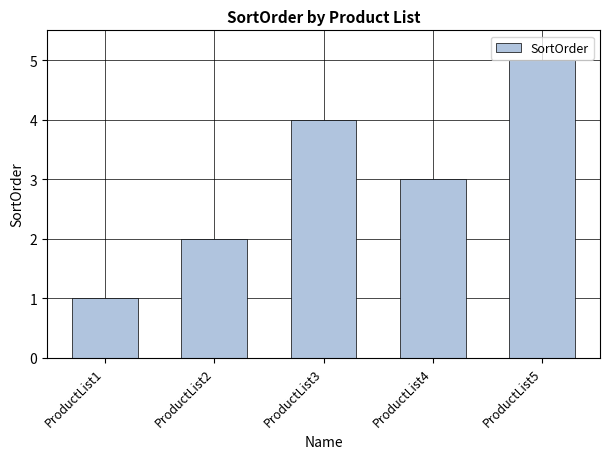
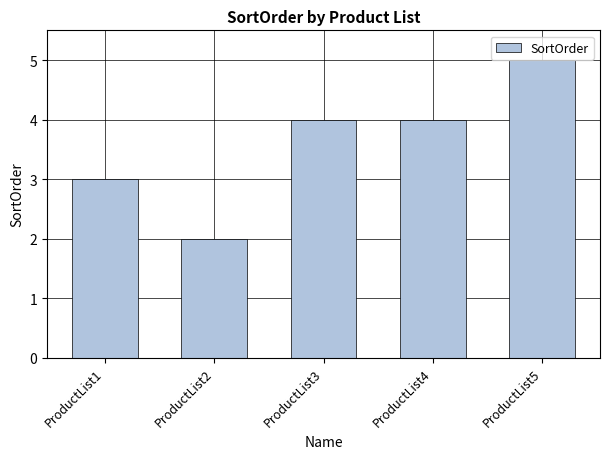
  {
-   "ProductList1": 1,
+   "ProductList1": 3,
    "ProductList2": 2,
    "ProductList3": 4,
-   "ProductList4": 3,
+   "ProductList4": 4,
    "ProductList5": 5
  }
